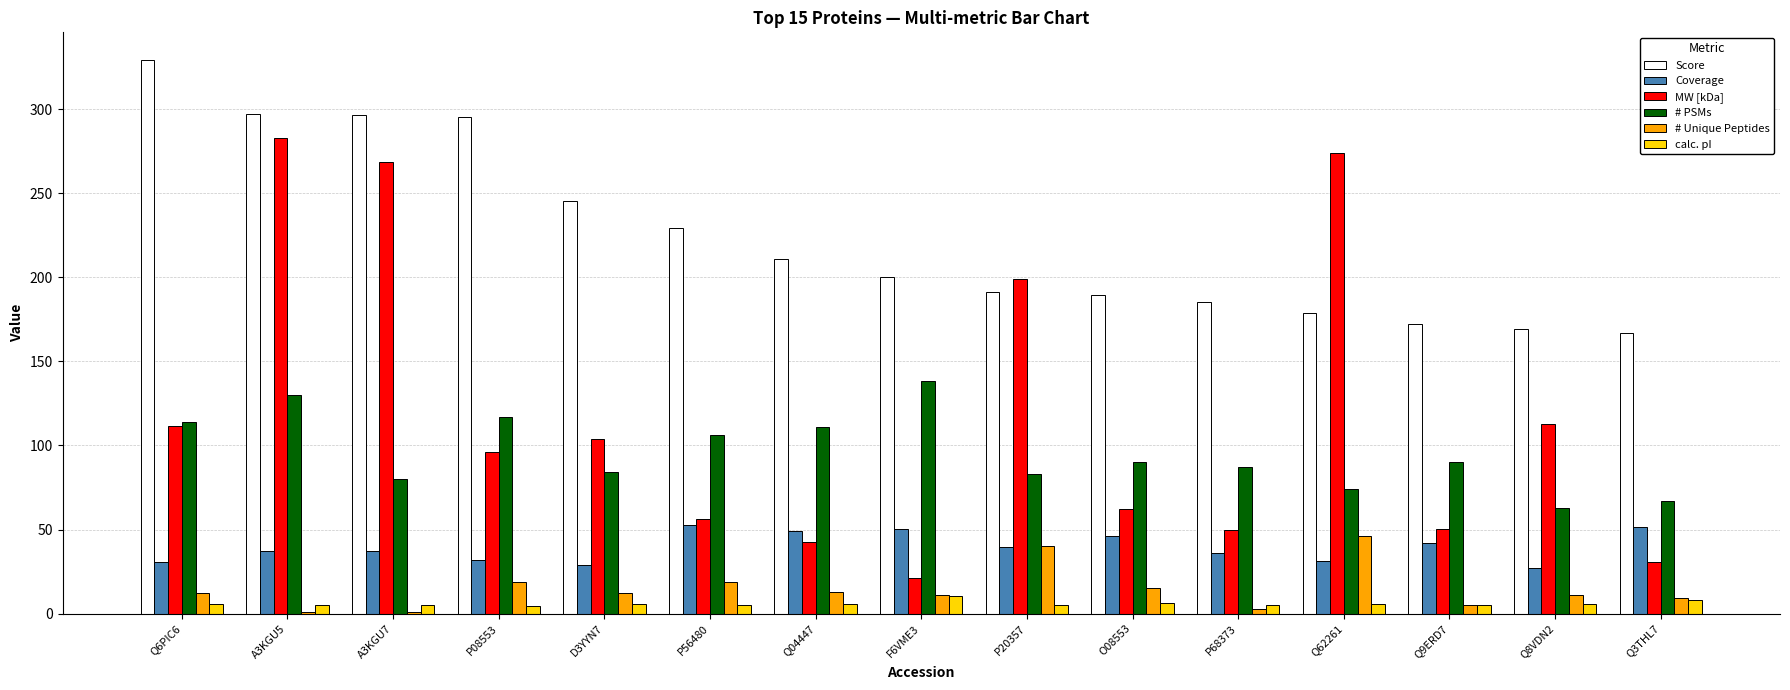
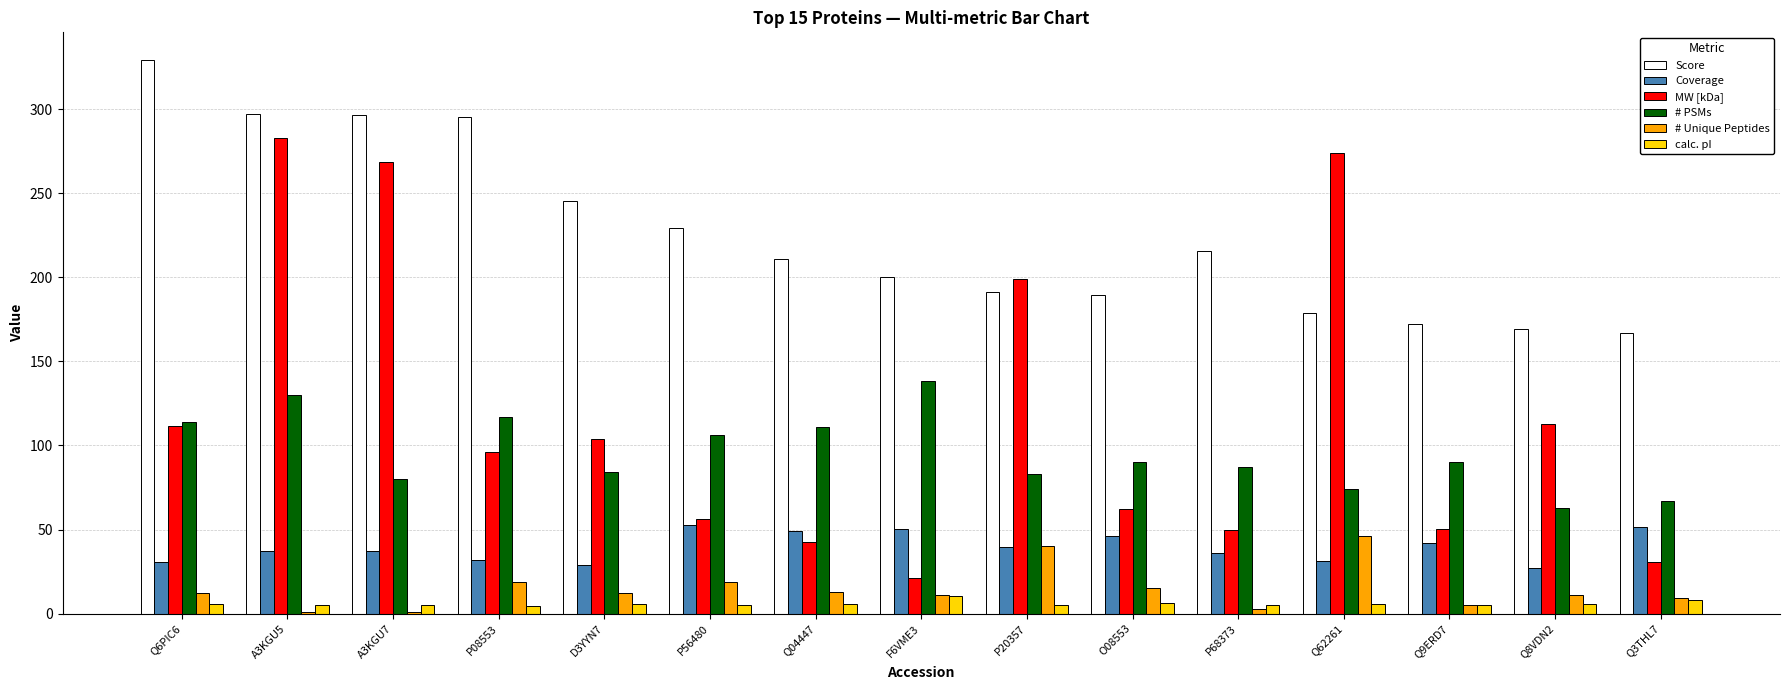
  {
    "Score": {
      "Q6PIC6": 329,
      "A3KGU5": 297,
      "A3KGU7": 296,
      "P08553": 295,
      "D3YYN7": 246,
      "P56480": 229,
      "Q04447": 211,
      "F6VME3": 200,
      "P20357": 191,
      "O08553": 190,
-     "P68373": 185,
+     "P68373": 216,
      "Q62261": 178,
      "Q9ERD7": 172,
      "Q8VDN2": 169,
      "Q3THL7": 167
    },
    "Coverage": {
      "Q6PIC6": 30,
      "A3KGU5": 37,
      "A3KGU7": 37,
      "P08553": 32,
      "D3YYN7": 29,
      "P56480": 53,
      "Q04447": 49,
      "F6VME3": 50,
      "P20357": 40,
      "O08553": 46,
      "P68373": 36,
      "Q62261": 31,
      "Q9ERD7": 42,
      "Q8VDN2": 27,
      "Q3THL7": 52
    },
    "MW [kDa]": {
      "Q6PIC6": 112,
      "A3KGU5": 283,
      "A3KGU7": 269,
      "P08553": 96,
      "D3YYN7": 104,
      "P56480": 56,
      "Q04447": 43,
      "F6VME3": 21,
      "P20357": 199,
      "O08553": 62,
      "P68373": 50,
      "Q62261": 274,
      "Q9ERD7": 50,
      "Q8VDN2": 113,
      "Q3THL7": 31
    },
    "# PSMs": {
      "Q6PIC6": 114,
      "A3KGU5": 130,
      "A3KGU7": 80,
      "P08553": 117,
      "D3YYN7": 84,
      "P56480": 106,
      "Q04447": 111,
      "F6VME3": 138,
      "P20357": 83,
      "O08553": 90,
      "P68373": 87,
      "Q62261": 74,
      "Q9ERD7": 90,
      "Q8VDN2": 63,
      "Q3THL7": 67
    }
  }
